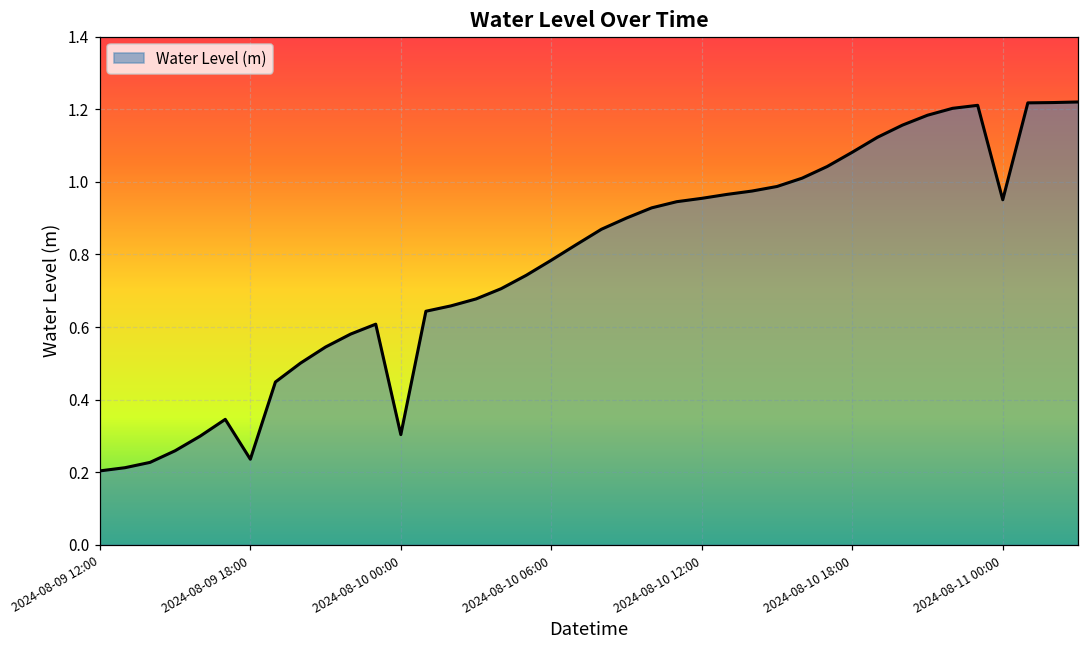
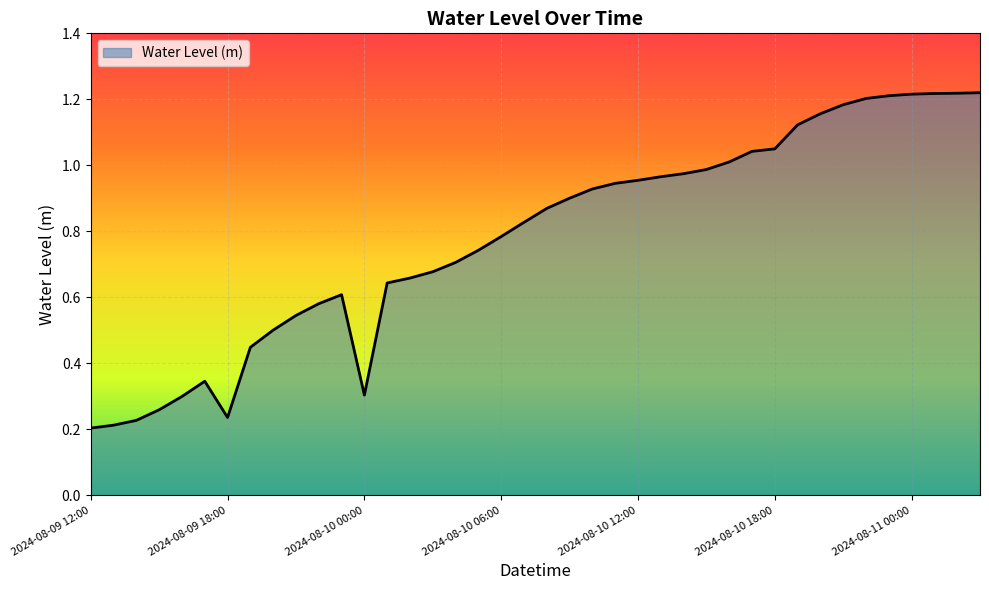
  {
    "2024-08-09 12:00": 0.20,
    "2024-08-09 18:00": 0.24,
    "2024-08-10 00:00": 0.30,
    "2024-08-10 06:00": 0.78,
    "2024-08-10 12:00": 0.95,
-   "2024-08-10 18:00": 1.08,
-   "2024-08-11 00:00": 0.95
+   "2024-08-10 18:00": 1.05,
+   "2024-08-11 00:00": 1.22
  }
